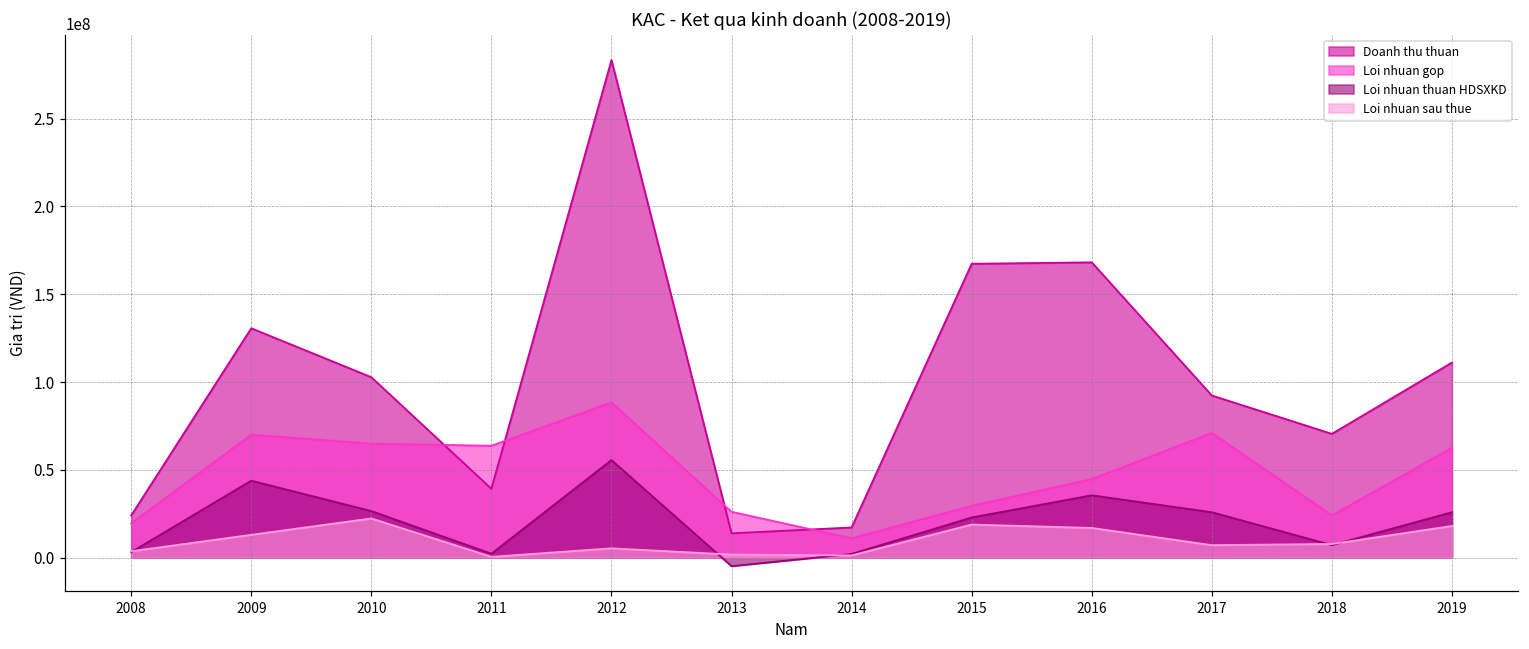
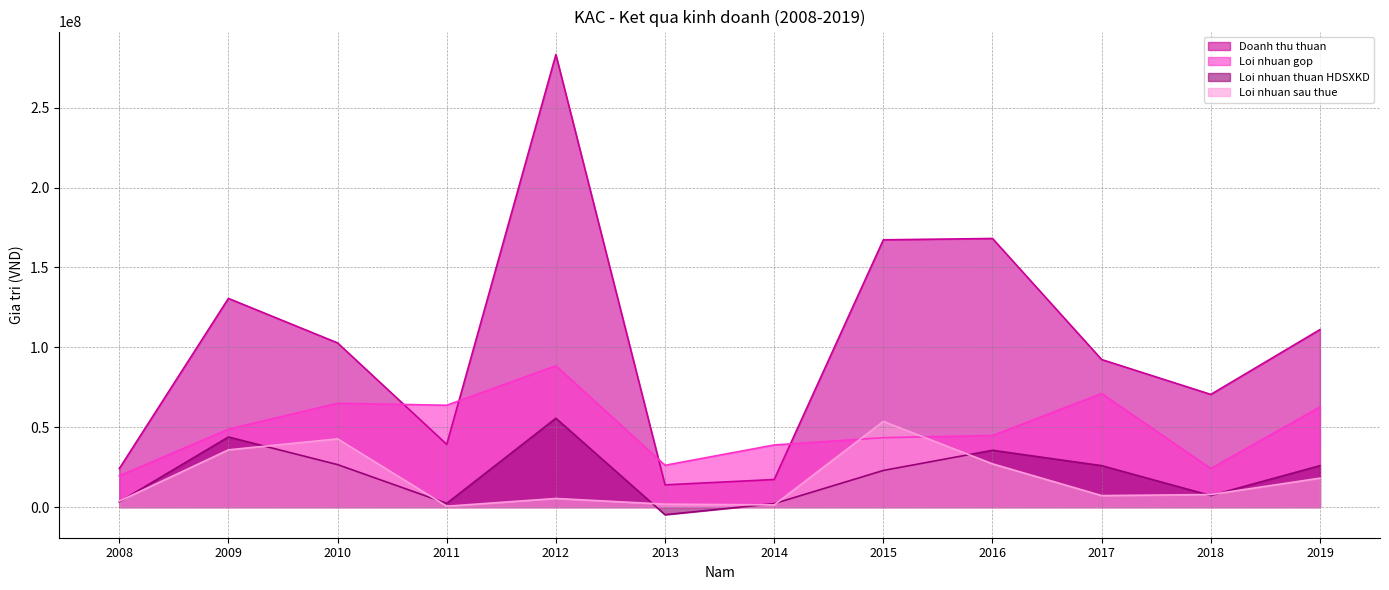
  {
    "Loi nhuan gop": {
      "2008": 20000000,
-     "2009": 70000000,
+     "2009": 49000000,
      "2010": 65000000,
      "2011": 64000000,
      "2012": 88000000,
      "2013": 26000000,
-     "2014": 11000000,
-     "2015": 30000000,
+     "2014": 39000000,
+     "2015": 43000000,
      "2016": 45000000,
      "2017": 71000000,
      "2018": 24000000,
      "2019": 63000000
    },
    "Loi nhuan sau thue": {
-     "2009": 13000000,
-     "2010": 22000000,
+     "2009": 36000000,
+     "2010": 43000000,
      "2011": 1000000,
      "2012": 5000000,
      "2013": 2000000,
-     "2015": 19000000,
-     "2016": 17000000,
+     "2015": 54000000,
+     "2016": 27000000,
      "2017": 7000000,
      "2019": 18000000
    }
  }
